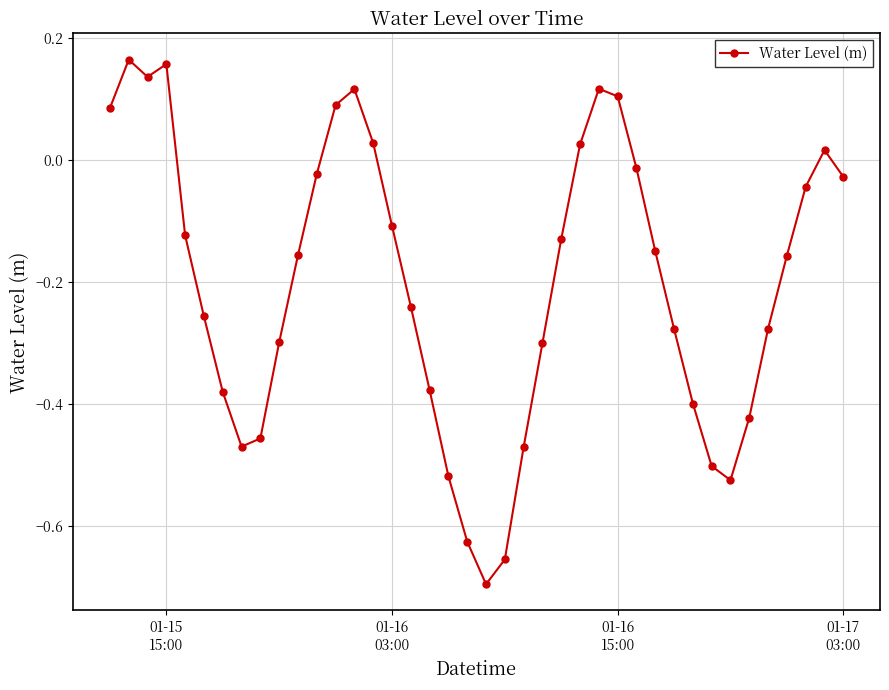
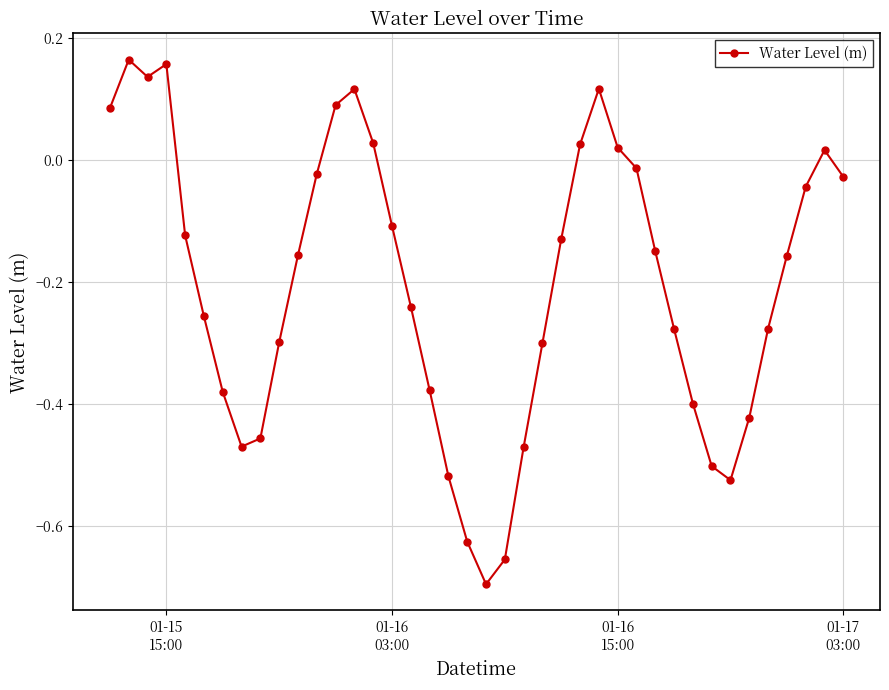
  {
    "01-15 15:00": 0.16,
    "01-16 03:00": -0.11,
-   "01-16 15:00": 0.10,
+   "01-16 15:00": 0.02,
    "01-17 03:00": -0.03
  }
